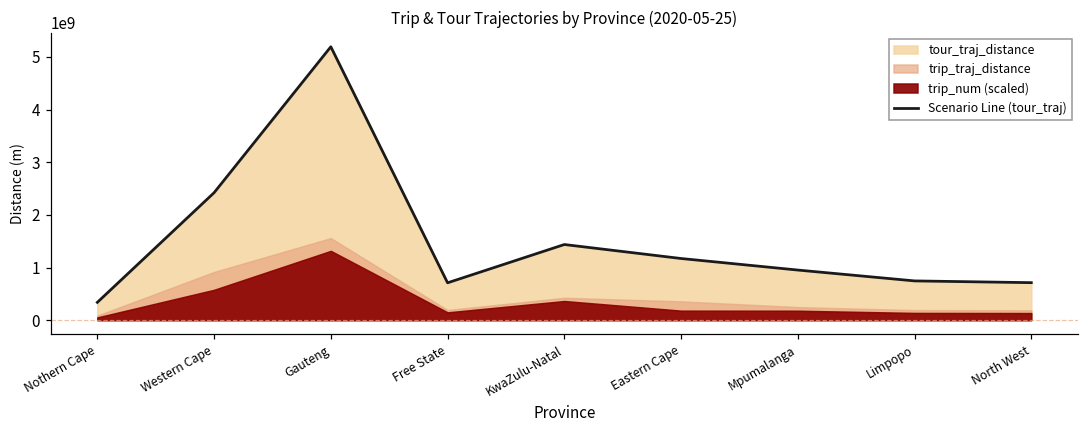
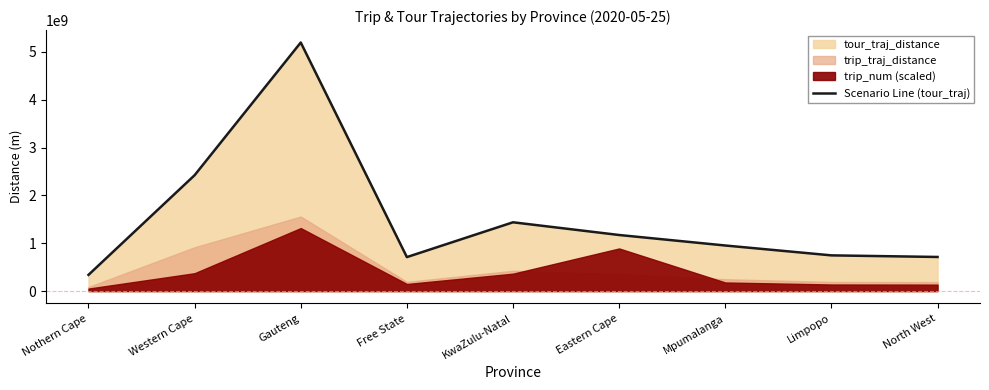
  {
    "trip_num (scaled)": {
-     "Western Cape": 600000000,
+     "Western Cape": 400000000,
      "Gauteng": 1300000000,
      "KwaZulu-Natal": 400000000,
-     "Eastern Cape": 200000000,
+     "Eastern Cape": 900000000,
      "Mpumalanga": 200000000,
      "Limpopo": 100000000
    }
  }
